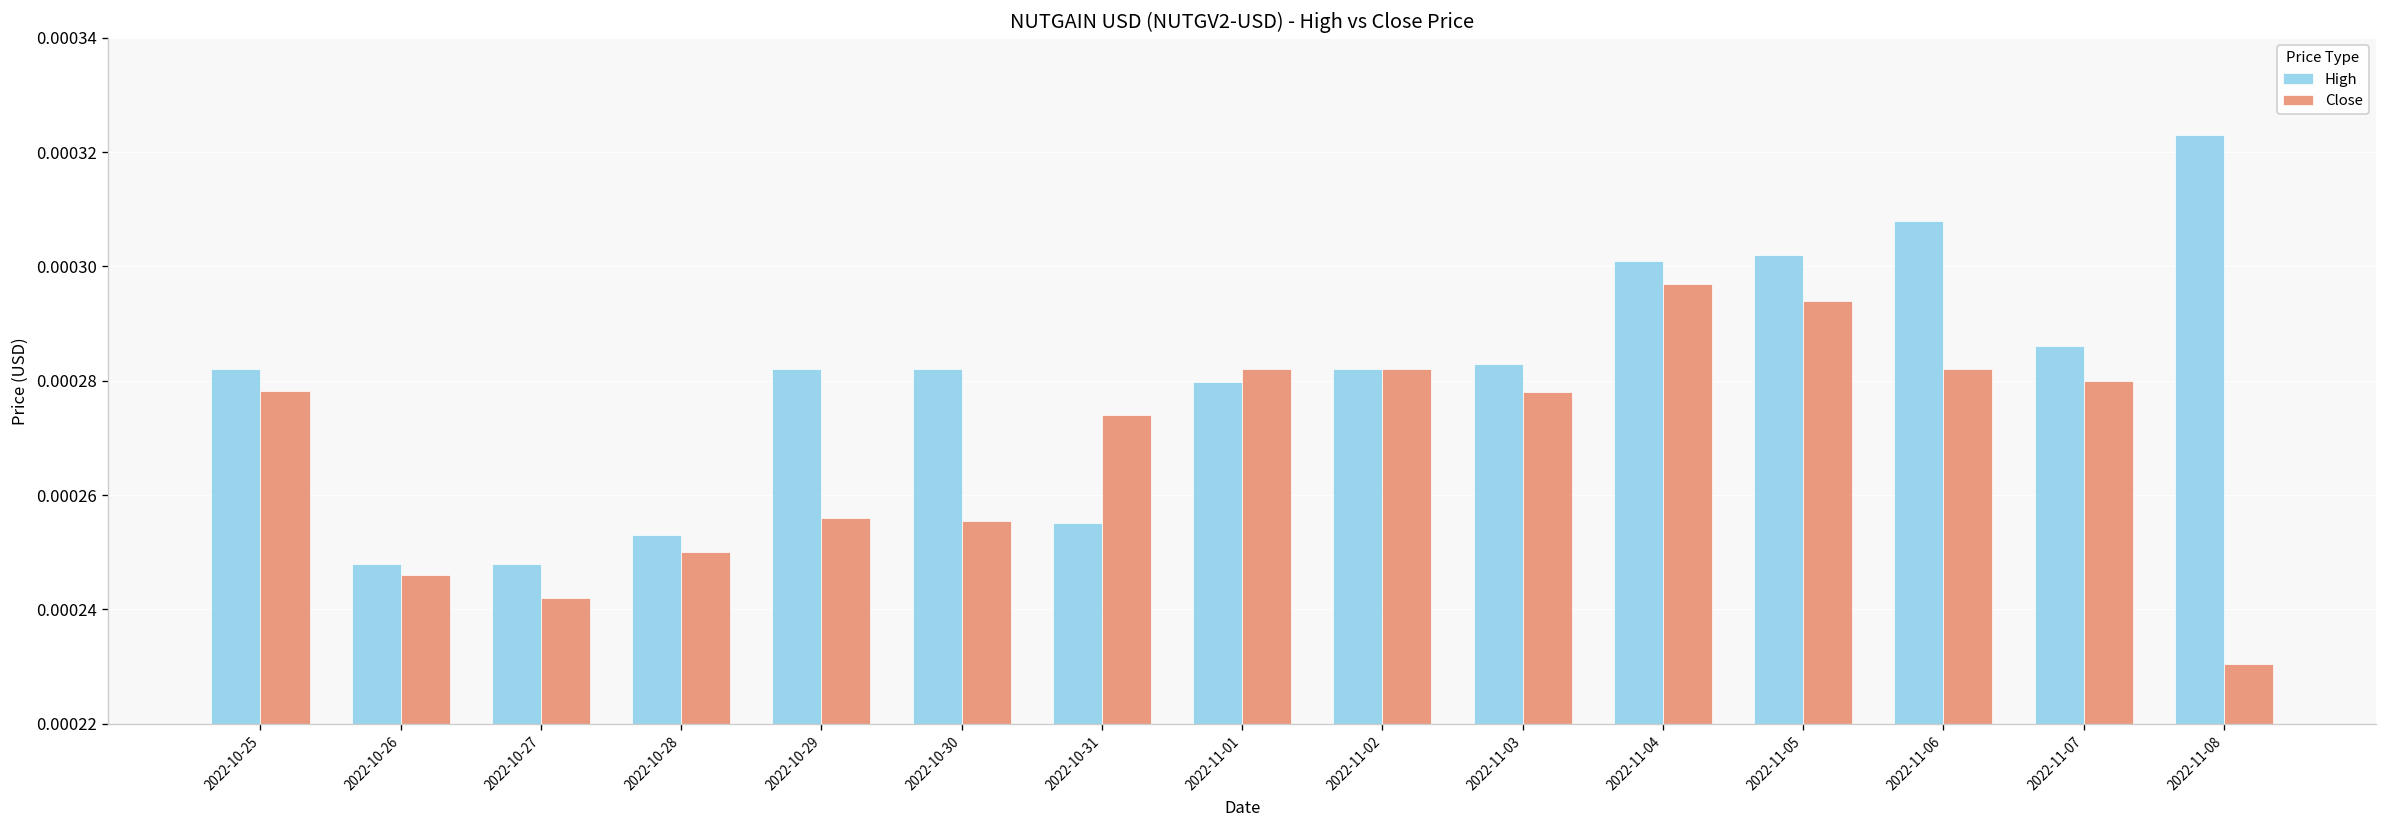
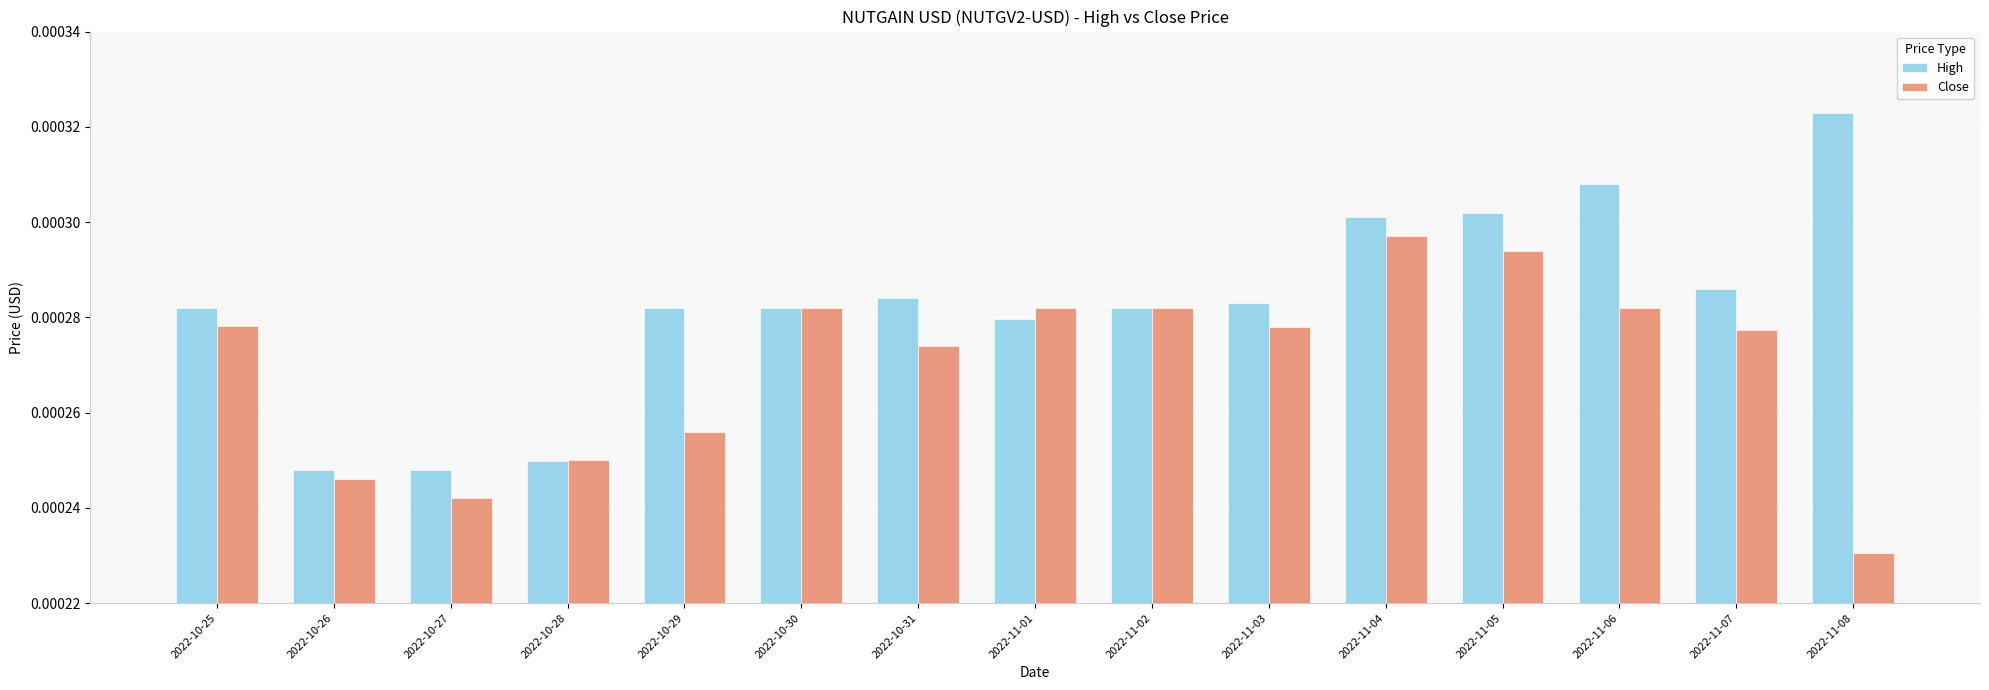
  {
    "High": {
      "2022-10-25": 0.000282,
      "2022-10-26": 0.000248,
      "2022-10-27": 0.000248,
-     "2022-10-28": 0.000253,
+     "2022-10-28": 0.000250,
      "2022-10-29": 0.000282,
      "2022-10-30": 0.000282,
-     "2022-10-31": 0.000255,
+     "2022-10-31": 0.000284,
      "2022-11-01": 0.000280,
      "2022-11-02": 0.000282,
      "2022-11-03": 0.000283,
      "2022-11-04": 0.000301,
      "2022-11-05": 0.000302,
      "2022-11-06": 0.000308,
      "2022-11-07": 0.000286,
      "2022-11-08": 0.000323
    },
    "Close": {
      "2022-10-25": 0.000278,
      "2022-10-26": 0.000246,
      "2022-10-27": 0.000242,
      "2022-10-28": 0.000250,
      "2022-10-29": 0.000256,
-     "2022-10-30": 0.000255,
+     "2022-10-30": 0.000282,
      "2022-10-31": 0.000274,
      "2022-11-01": 0.000282,
      "2022-11-02": 0.000282,
      "2022-11-03": 0.000278,
      "2022-11-04": 0.000297,
      "2022-11-05": 0.000294,
      "2022-11-06": 0.000282,
-     "2022-11-07": 0.000280,
+     "2022-11-07": 0.000277,
      "2022-11-08": 0.000230
    }
  }
